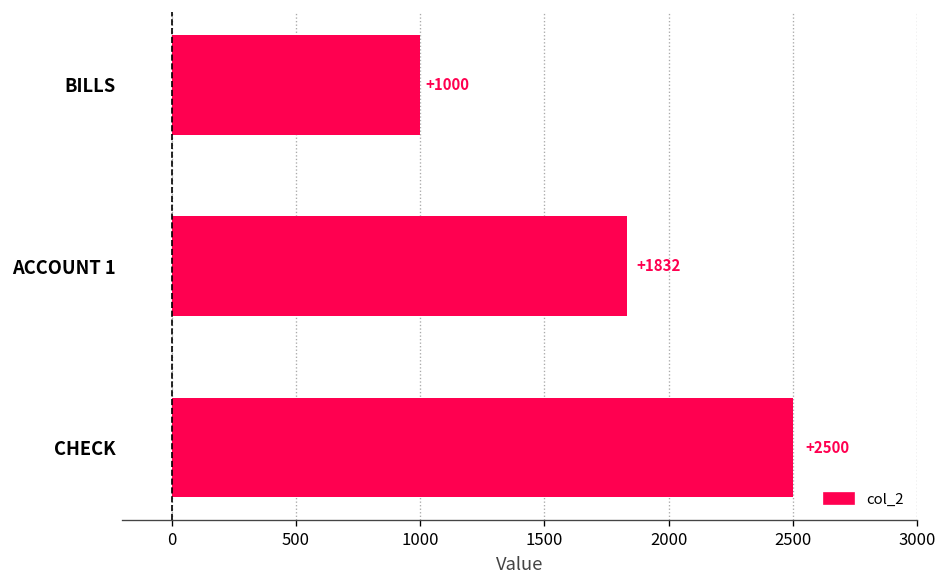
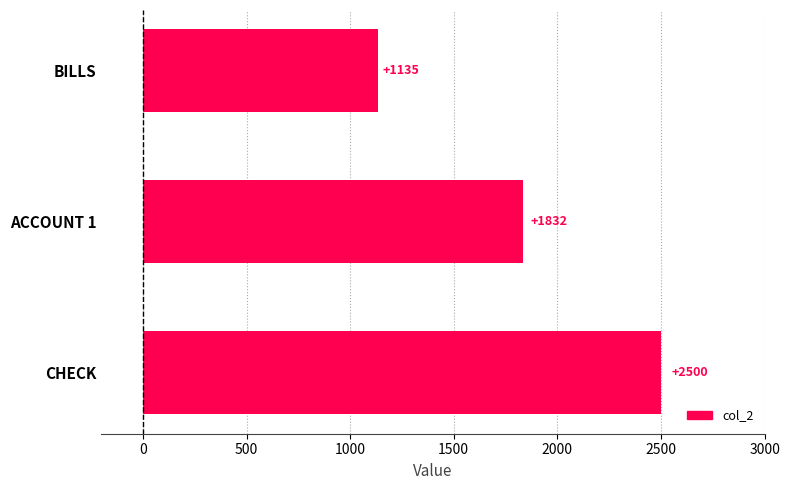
  {
-   "BILLS": "+1000",
+   "BILLS": "+1135",
    "ACCOUNT 1": "+1832",
    "CHECK": "+2500"
  }
